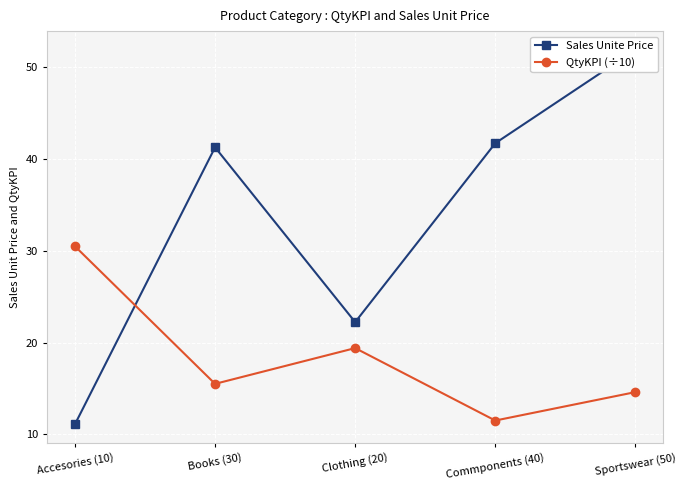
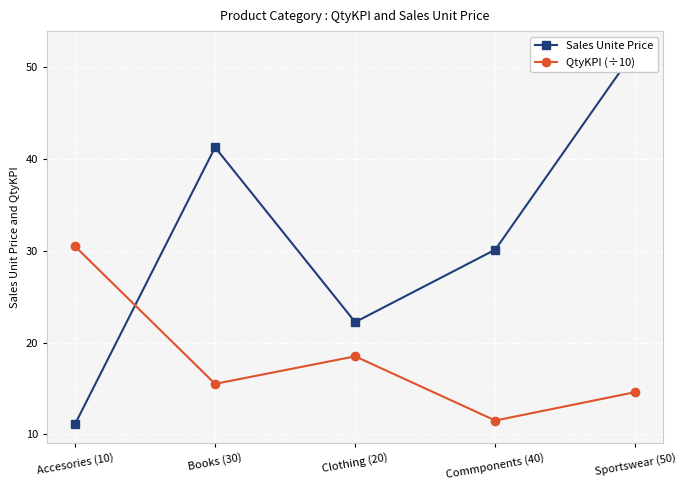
  {
    "Sales Unite Price": {
      "Accesories (10)": 11,
      "Books (30)": 41,
      "Clothing (20)": 22,
-     "Commponents (40)": 42
+     "Commponents (40)": 30
    },
    "QtyKPI (÷10)": {
      "Accesories (10)": 31,
      "Books (30)": 16,
-     "Clothing (20)": 19.4,
+     "Clothing (20)": 18.5,
      "Commponents (40)": 12,
      "Sportswear (50)": 15
    }
  }
